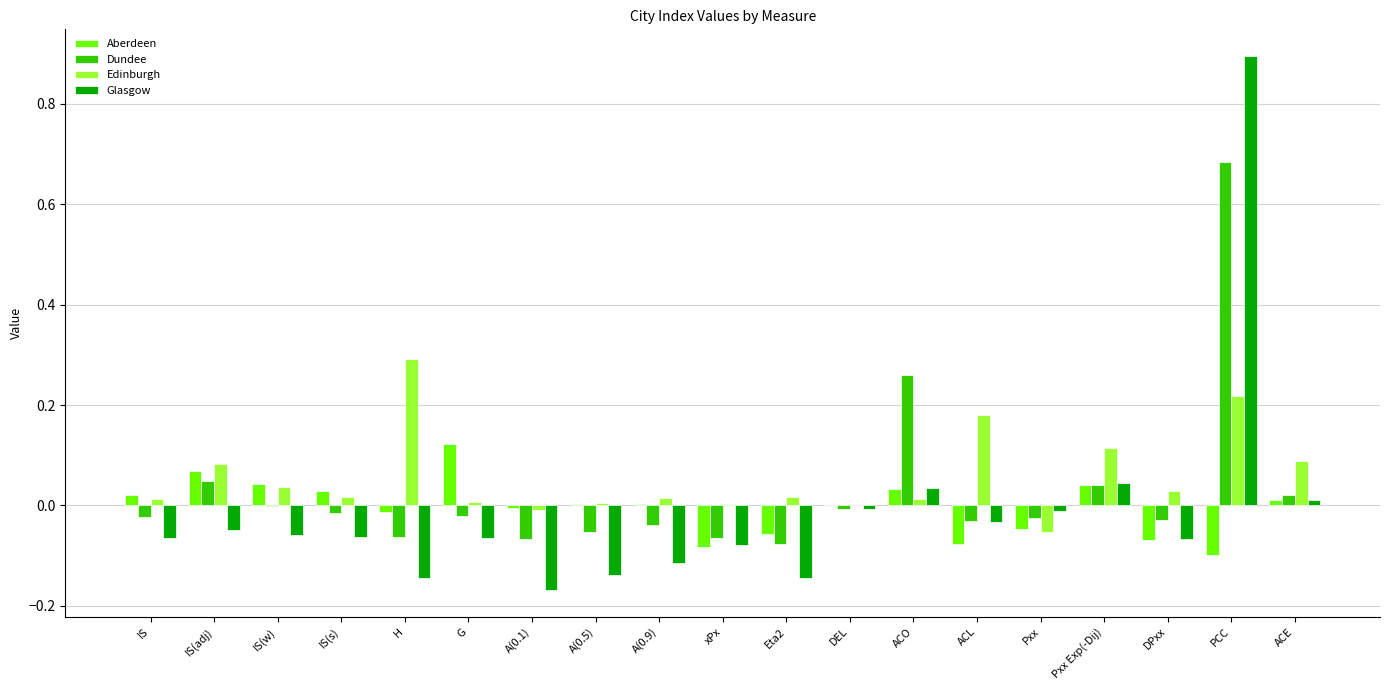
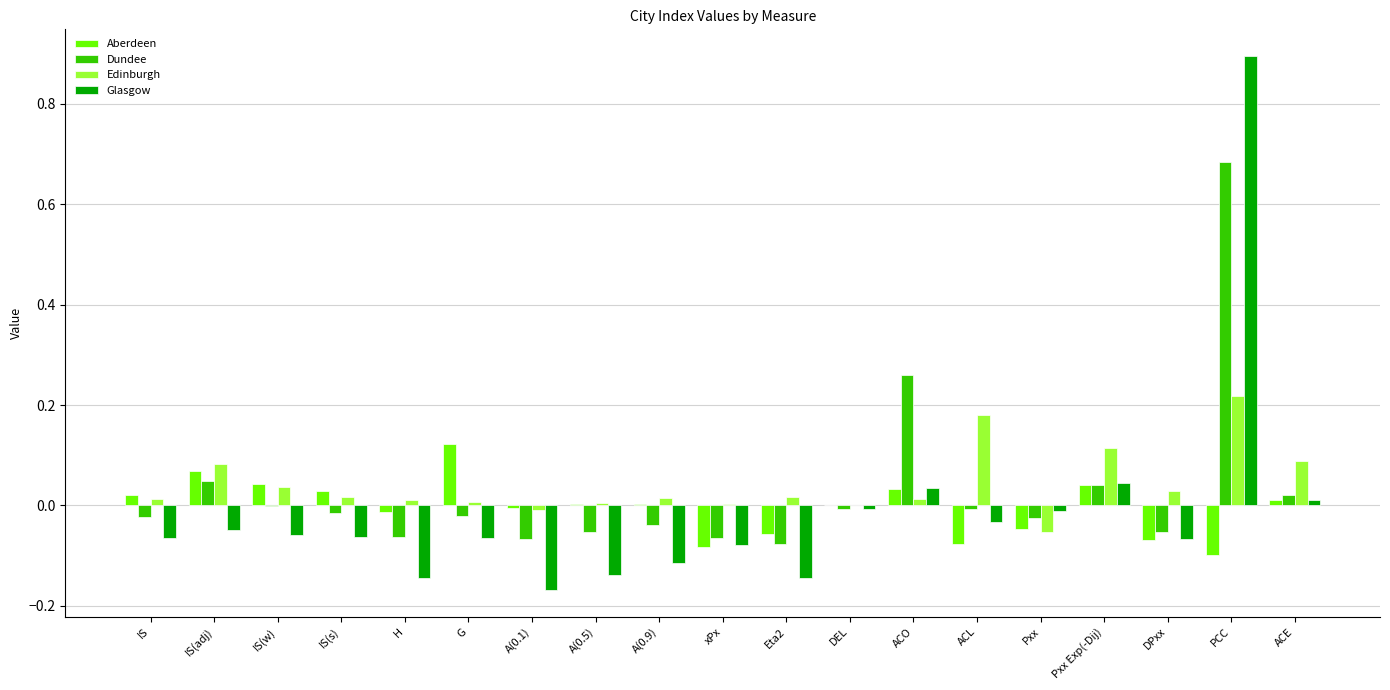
  {
    "Aberdeen": {
      "IS": 0.02,
      "IS(adj)": 0.07,
      "IS(w)": 0.04,
      "IS(s)": 0.03,
      "H": -0.01,
      "G": 0.12,
      "A(0.1)": -0.01,
      "xPx": -0.08,
      "Eta2": -0.06,
      "ACO": 0.03,
      "ACL": -0.08,
      "Pxx": -0.05,
      "Pxx Exp(-Dij)": 0.04,
      "DPxx": -0.07,
      "PCC": -0.10,
      "ACE": 0.01
    },
    "Dundee": {
      "IS": -0.02,
      "IS(adj)": 0.05,
      "IS(s)": -0.02,
      "H": -0.06,
      "G": -0.02,
      "A(0.1)": -0.07,
      "A(0.5)": -0.05,
      "A(0.9)": -0.04,
      "xPx": -0.06,
      "Eta2": -0.08,
      "DEL": -0.01,
      "ACO": 0.26,
-     "ACL": -0.03,
+     "ACL": -0.01,
      "Pxx": -0.02,
      "Pxx Exp(-Dij)": 0.04,
-     "DPxx": -0.03,
+     "DPxx": -0.05,
      "PCC": 0.68,
      "ACE": 0.02
    },
    "Edinburgh": {
      "IS": 0.01,
      "IS(adj)": 0.08,
      "IS(w)": 0.04,
      "IS(s)": 0.02,
-     "H": 0.29,
+     "H": 0.01,
      "G": 0.01,
      "A(0.1)": -0.01,
      "A(0.5)": 0.01,
      "A(0.9)": 0.02,
      "Eta2": 0.02,
      "ACO": 0.01,
      "ACL": 0.18,
      "Pxx": -0.05,
      "Pxx Exp(-Dij)": 0.11,
      "DPxx": 0.03,
      "PCC": 0.22,
      "ACE": 0.09
    },
    "Glasgow": {
      "IS": -0.06,
      "IS(adj)": -0.05,
      "IS(w)": -0.06,
      "IS(s)": -0.06,
      "H": -0.14,
      "G": -0.06,
      "A(0.1)": -0.17,
      "A(0.5)": -0.14,
      "A(0.9)": -0.12,
      "xPx": -0.08,
      "Eta2": -0.15,
      "DEL": -0.01,
      "ACO": 0.04,
      "ACL": -0.03,
      "Pxx": -0.01,
      "Pxx Exp(-Dij)": 0.04,
      "DPxx": -0.07,
      "PCC": 0.89,
      "ACE": 0.01
    }
  }
